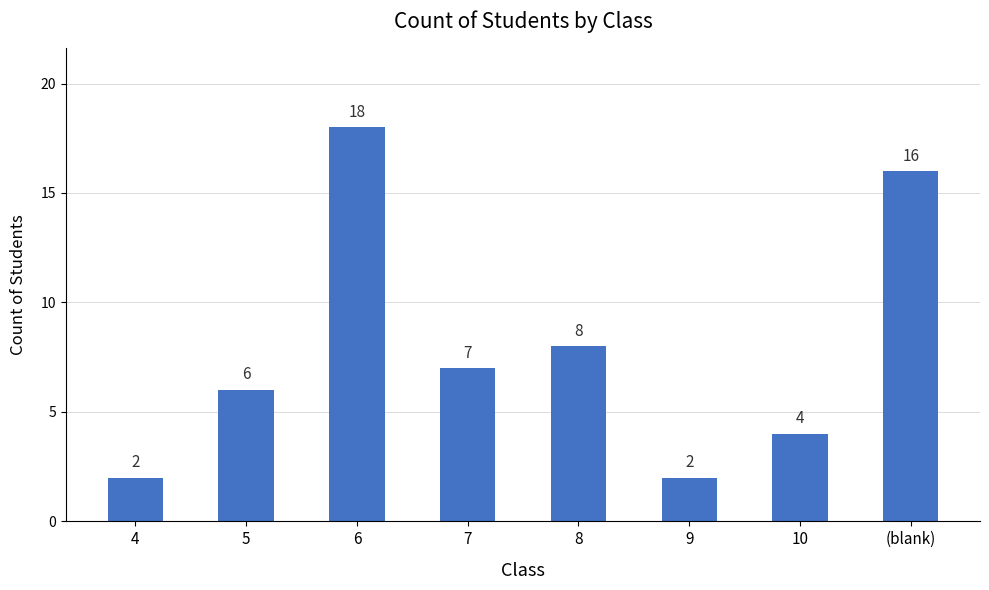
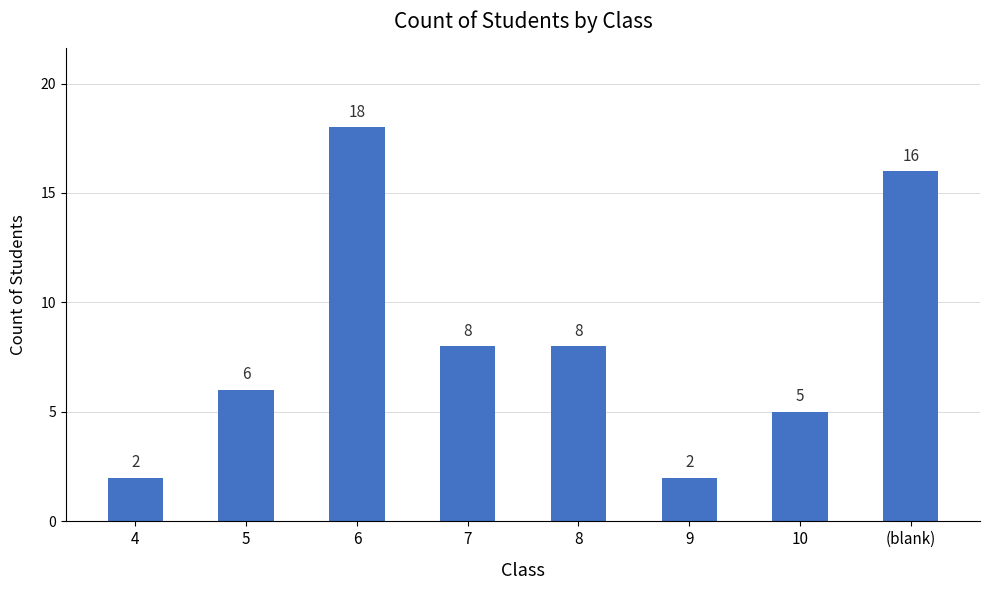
  {
    "4": 2,
    "5": 6,
    "6": 18,
-   "7": 7,
+   "7": 8,
    "8": 8,
    "9": 2,
-   "10": 4,
+   "10": 5,
    "(blank)": 16
  }
